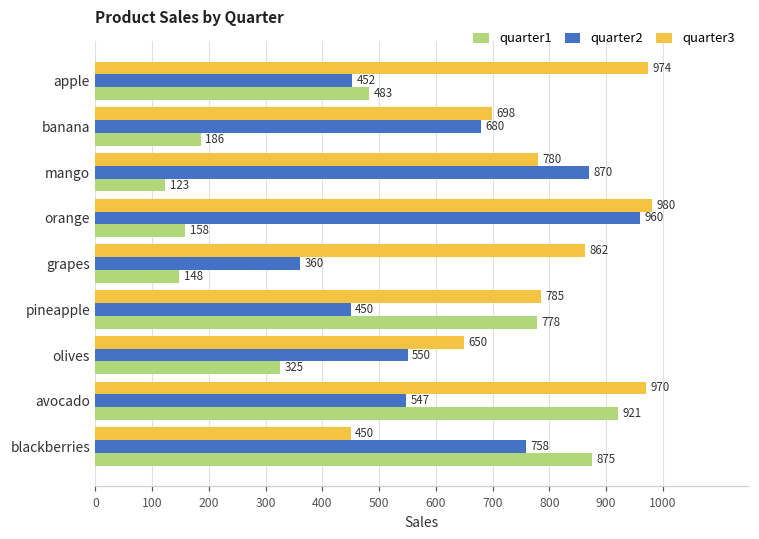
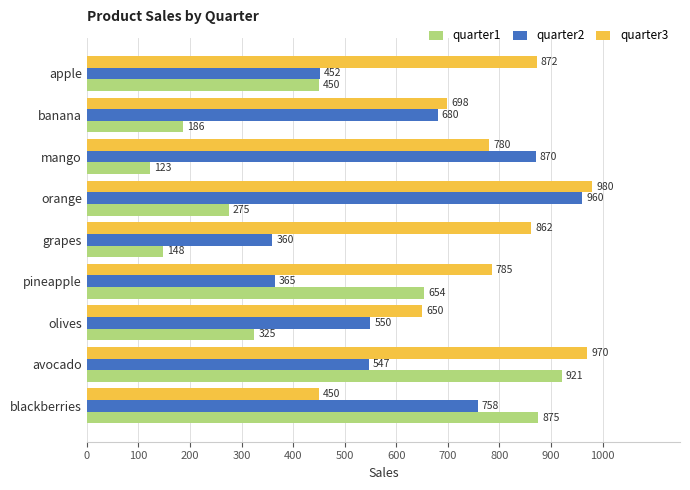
  {
    "quarter1": {
-     "apple": 483,
+     "apple": 450,
      "banana": 186,
      "mango": 123,
-     "orange": 158,
+     "orange": 275,
      "grapes": 148,
-     "pineapple": 778,
+     "pineapple": 654,
      "olives": 325,
      "avocado": 921,
      "blackberries": 875
    },
    "quarter2": {
      "apple": 452,
      "banana": 680,
      "mango": 870,
      "orange": 960,
      "grapes": 360,
-     "pineapple": 450,
+     "pineapple": 365,
      "olives": 550,
      "avocado": 547,
      "blackberries": 758
    },
    "quarter3": {
-     "apple": 974,
+     "apple": 872,
      "banana": 698,
      "mango": 780,
      "orange": 980,
      "grapes": 862,
      "pineapple": 785,
      "olives": 650,
      "avocado": 970,
      "blackberries": 450
    }
  }
